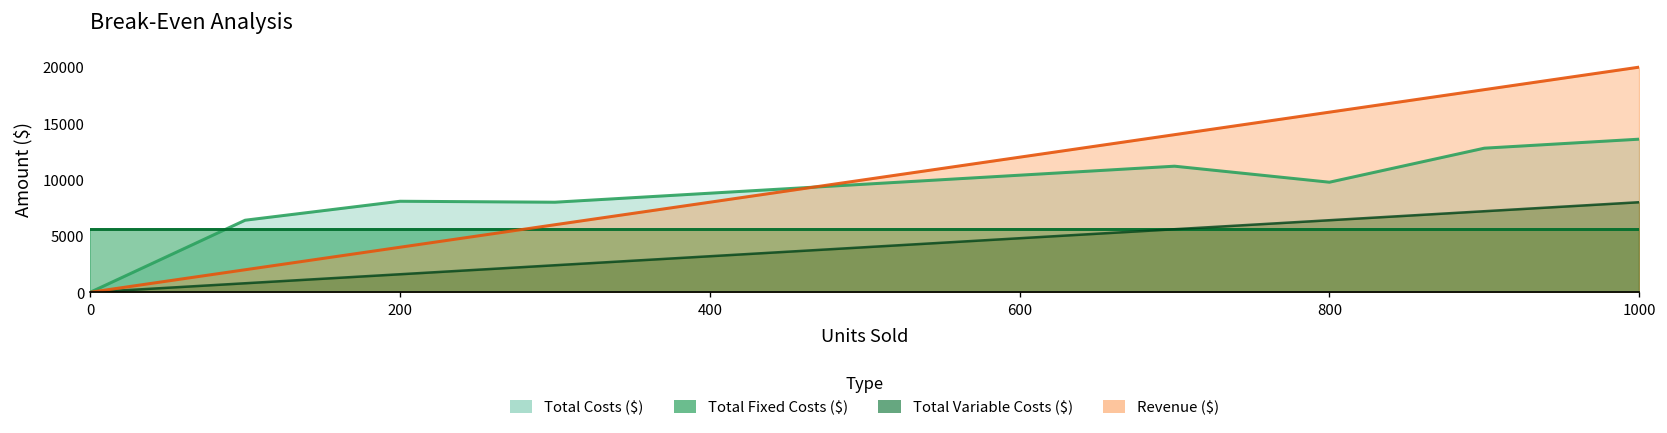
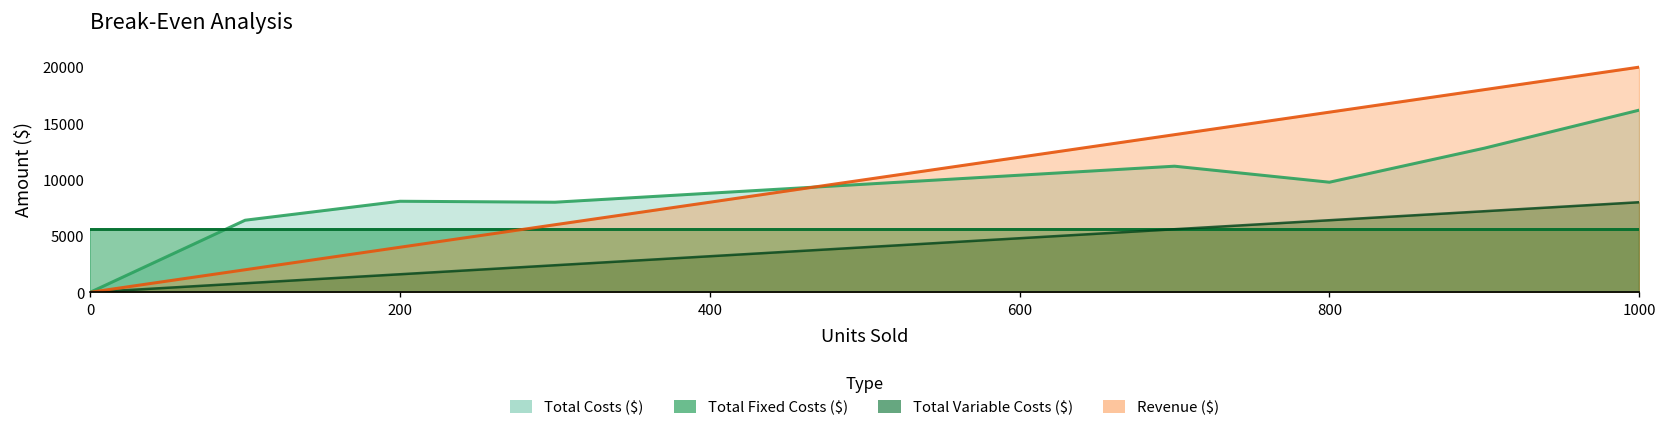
  {
    "Total Costs ($)": {
      "200": 8000,
      "400": 9000,
      "600": 10000,
      "800": 10000,
-     "1000": 14000
+     "1000": 16000
    },
    "Revenue ($)": {
      "200": 4000,
      "400": 8000,
      "600": 12000,
      "800": 16000,
      "1000": 20000
    }
  }
